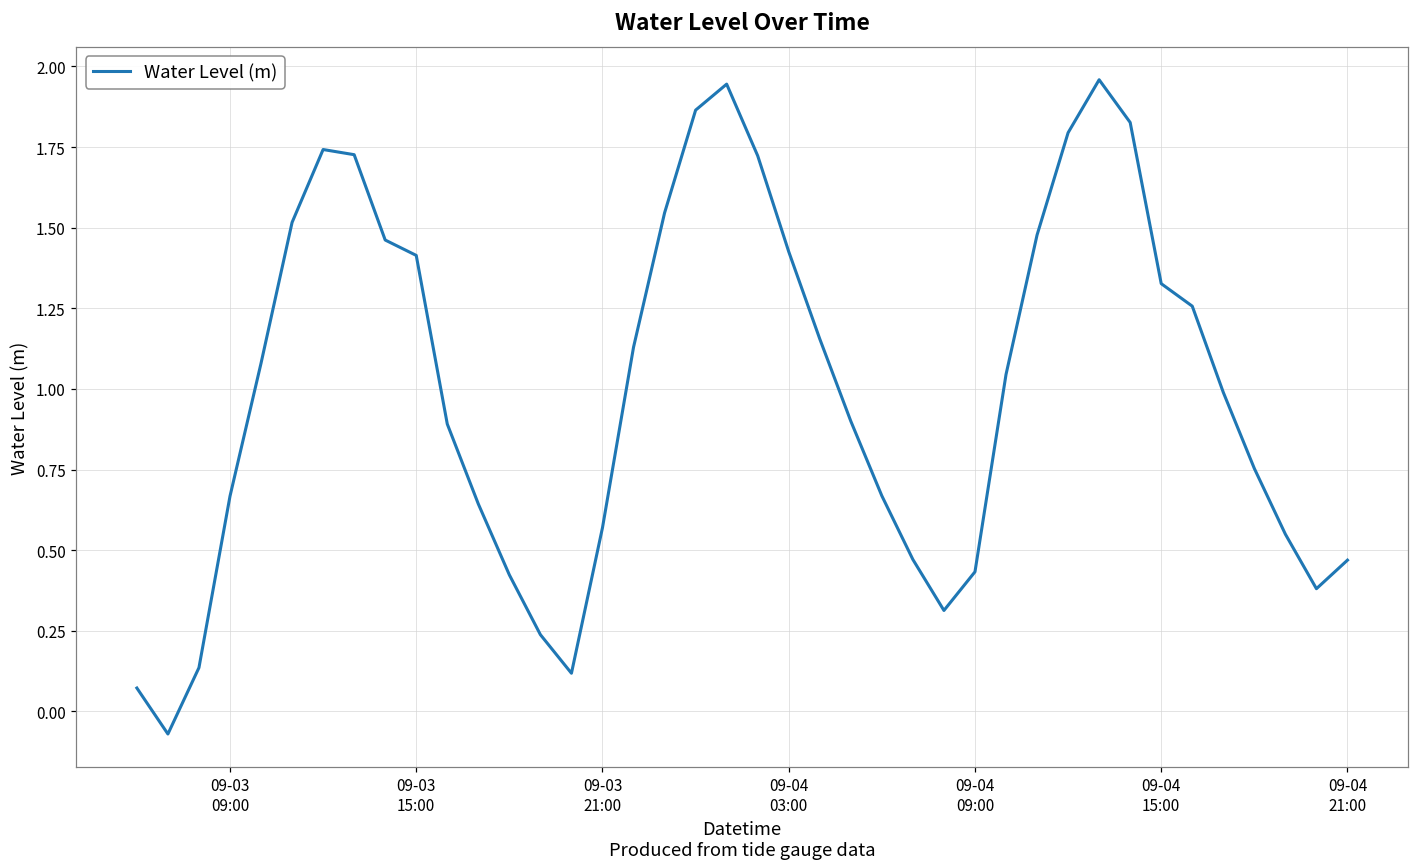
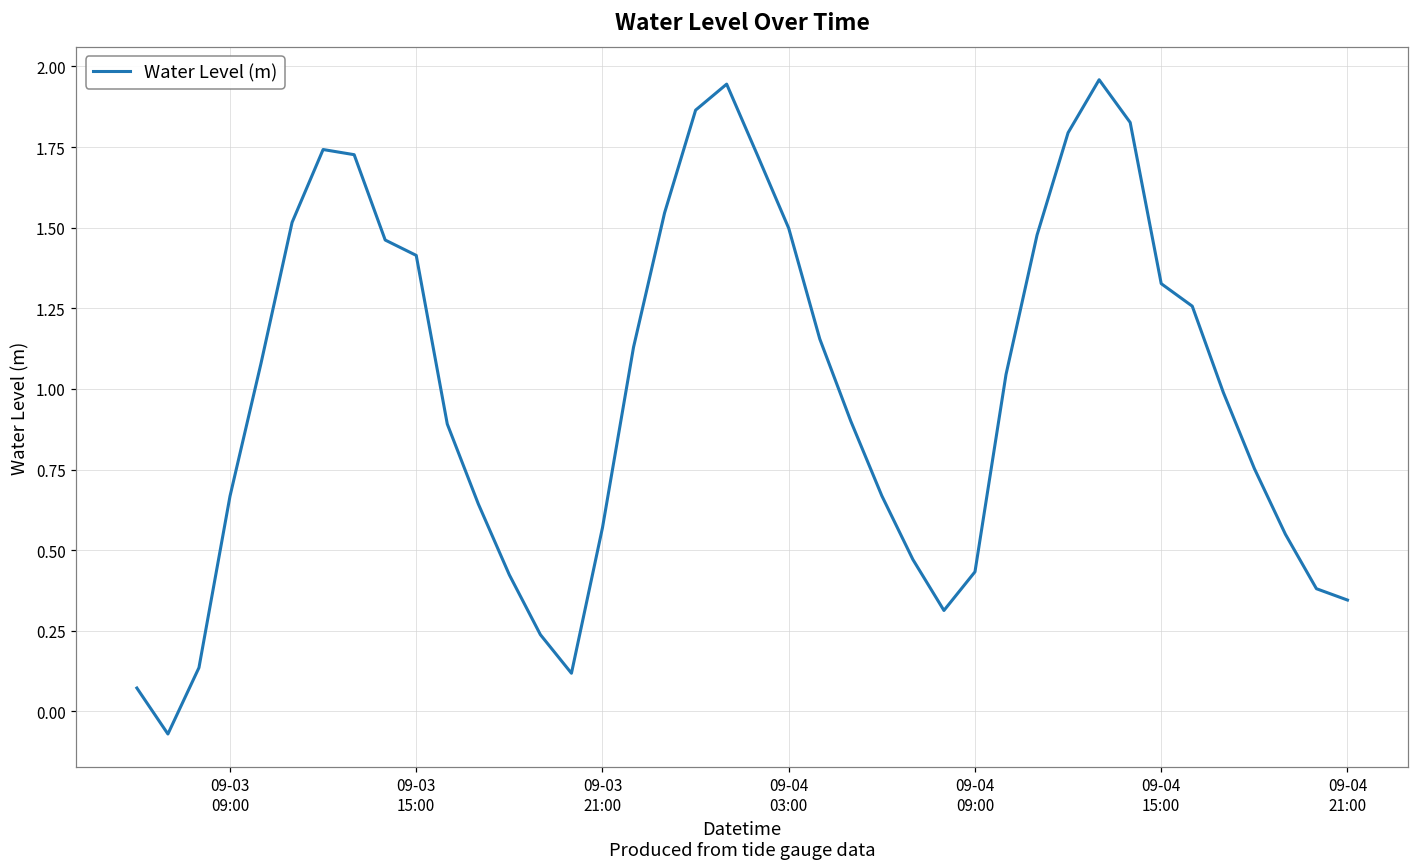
  {
    "09-03 09:00": 0.67,
    "09-03 15:00": 1.41,
    "09-03 21:00": 0.57,
-   "09-04 03:00": 1.43,
+   "09-04 03:00": 1.50,
    "09-04 09:00": 0.43,
    "09-04 15:00": 1.33,
-   "09-04 21:00": 0.47
+   "09-04 21:00": 0.35
  }
